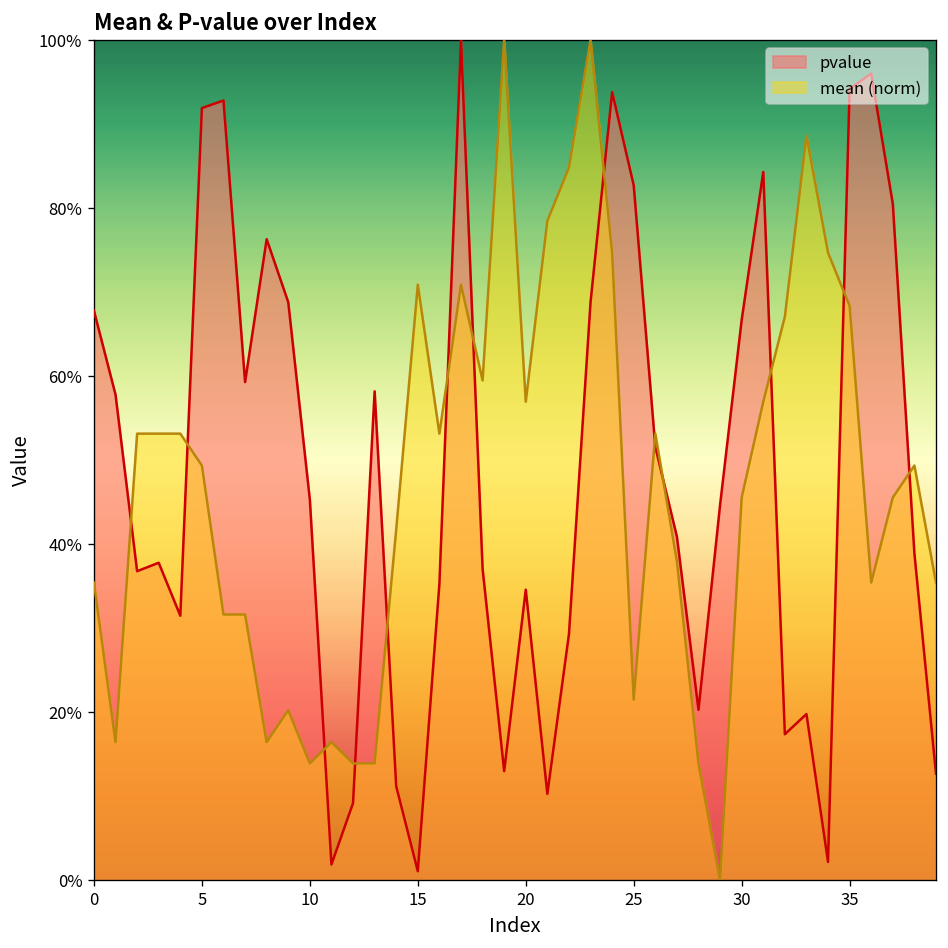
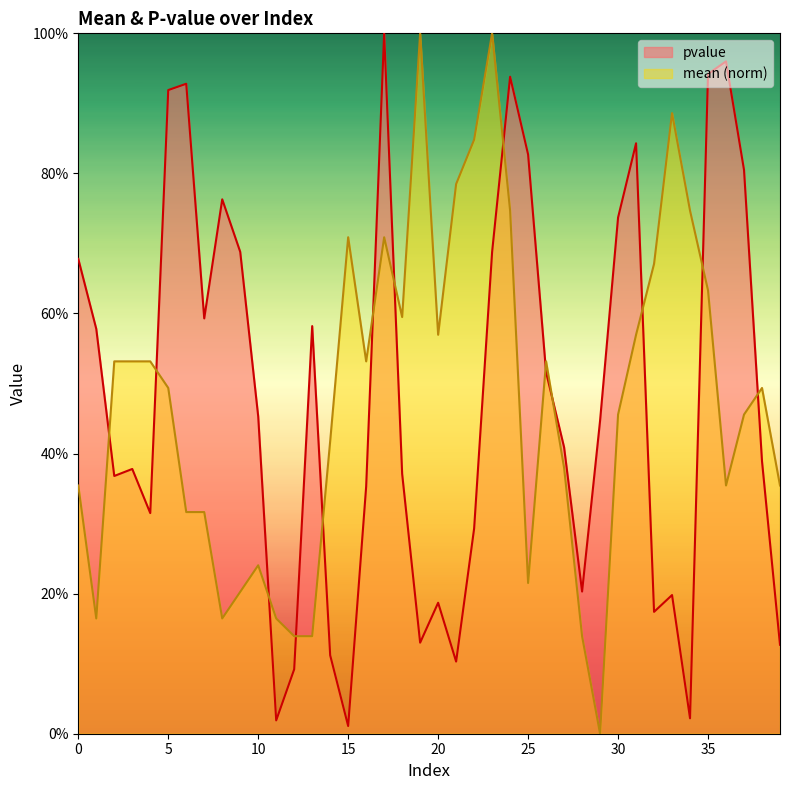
  {
    "pvalue": {
      "0": "68%",
      "5": "92%",
      "10": "45%",
      "15": "1%",
-     "20": "35%",
+     "20": "19%",
      "25": "83%",
-     "30": "67%"
+     "30": "74%"
    },
    "mean (norm)": {
      "0": "35%",
      "5": "49%",
-     "10": "14%",
+     "10": "24%",
      "15": "71%",
      "20": "57%",
      "25": "22%",
      "30": "46%",
-     "35": "68%"
+     "35": "63%"
    }
  }
